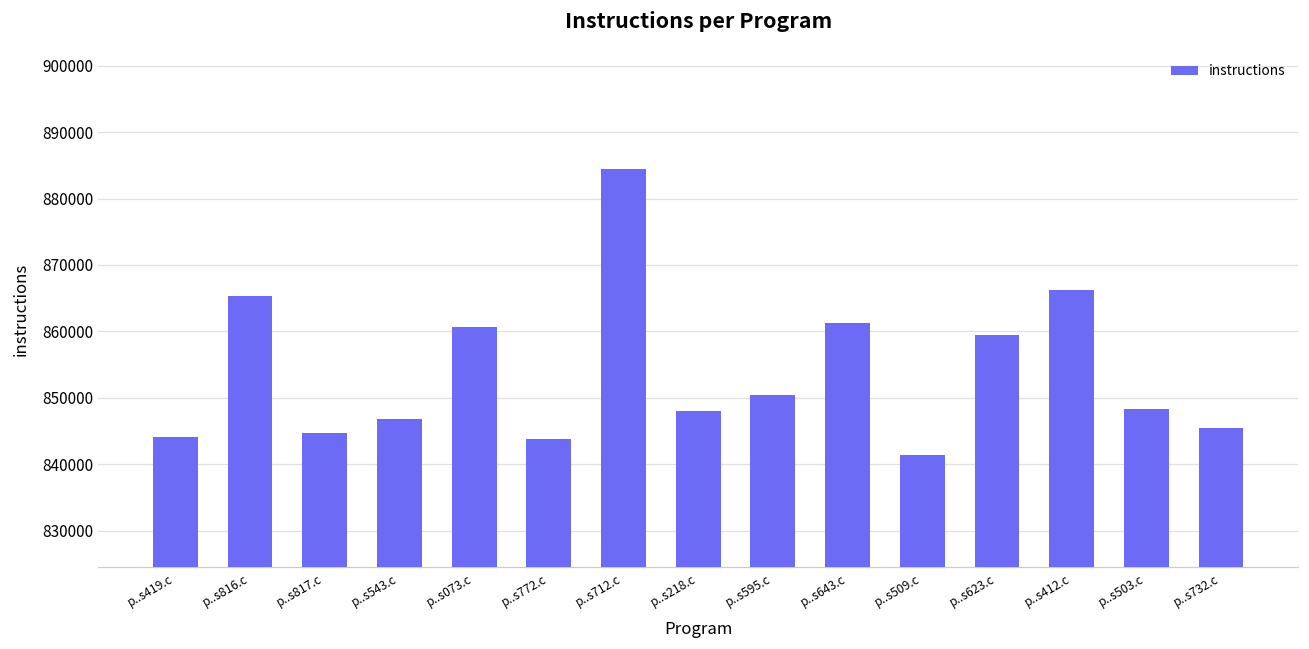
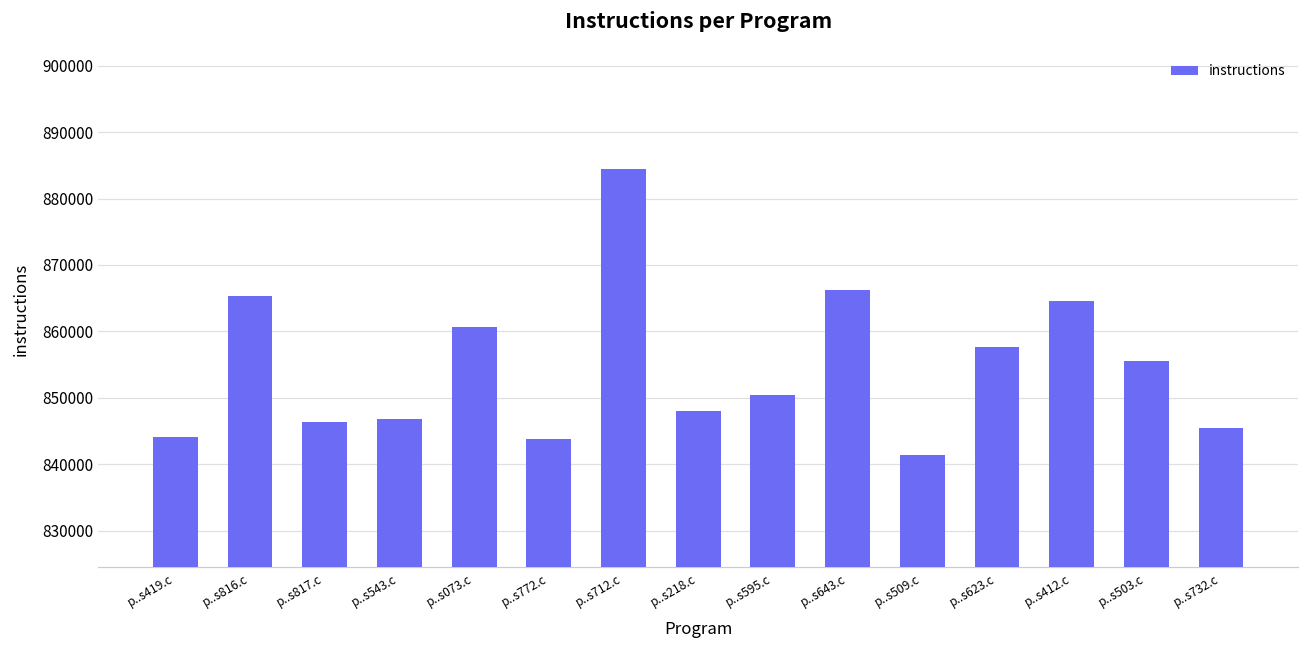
  {
    "p..s419.c": 844000,
    "p..s816.c": 865000,
-   "p..s817.c": 845000,
+   "p..s817.c": 846000,
    "p..s543.c": 847000,
    "p..s073.c": 861000,
    "p..s772.c": 844000,
    "p..s712.c": 884000,
    "p..s218.c": 848000,
    "p..s595.c": 850000,
-   "p..s643.c": 861000,
+   "p..s643.c": 866000,
    "p..s509.c": 841000,
-   "p..s623.c": 859000,
-   "p..s412.c": 866000,
-   "p..s503.c": 848000,
+   "p..s623.c": 858000,
+   "p..s412.c": 865000,
+   "p..s503.c": 856000,
    "p..s732.c": 845000
  }
